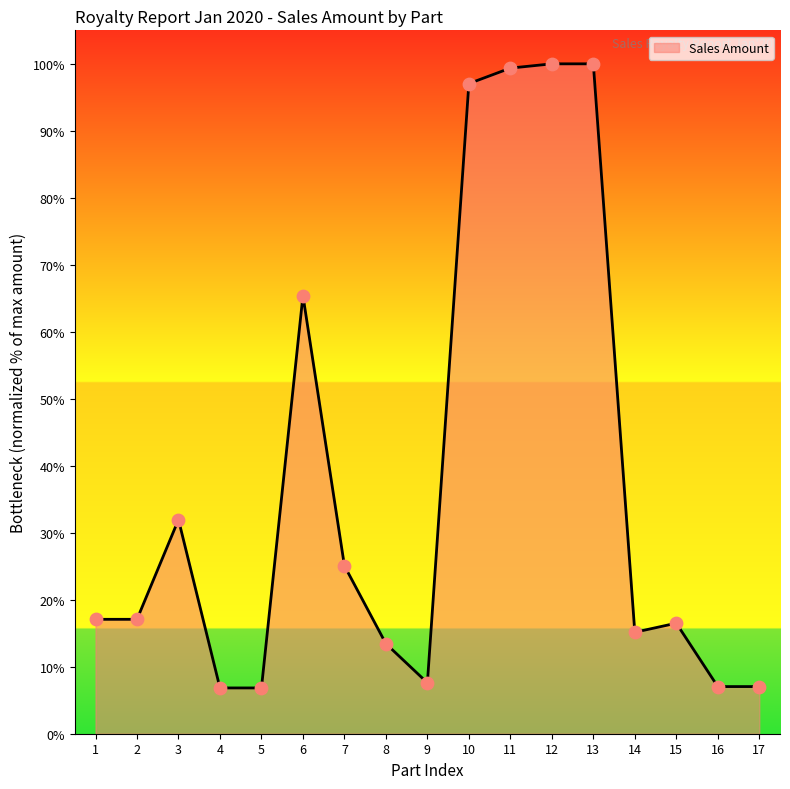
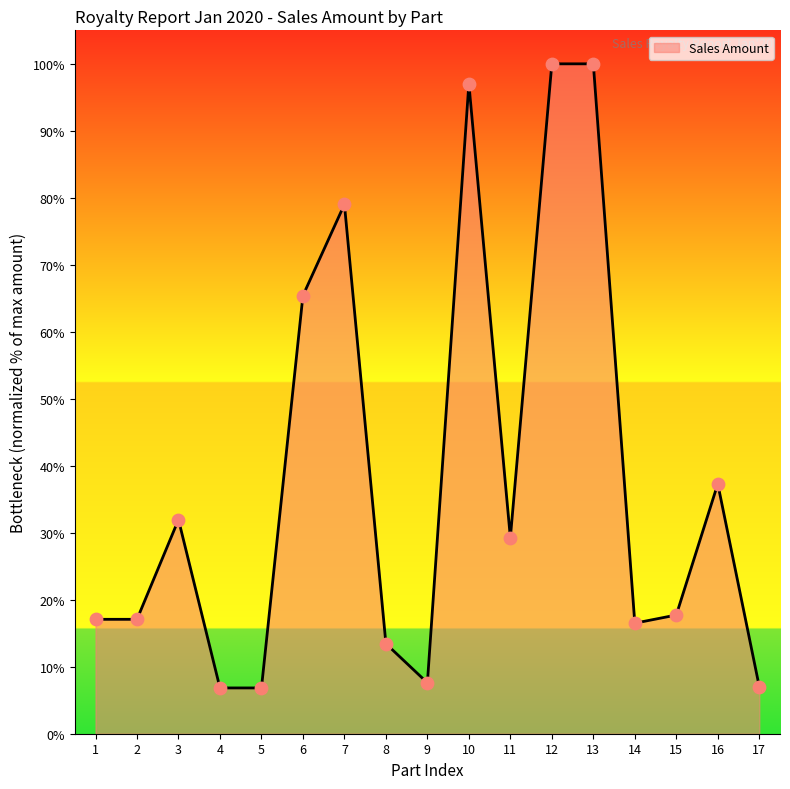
  {
    "1": "17%",
    "2": "17%",
    "3": "32%",
    "4": "7%",
    "5": "7%",
    "6": "65%",
-   "7": "25%",
+   "7": "79%",
    "8": "13%",
    "9": "8%",
    "10": "97%",
-   "11": "99%",
+   "11": "29%",
    "12": "100%",
-   "14": "15%",
-   "15": "17%",
-   "16": "7%",
+   "14": "17%",
+   "15": "18%",
+   "16": "37%",
    "17": "7%"
  }
